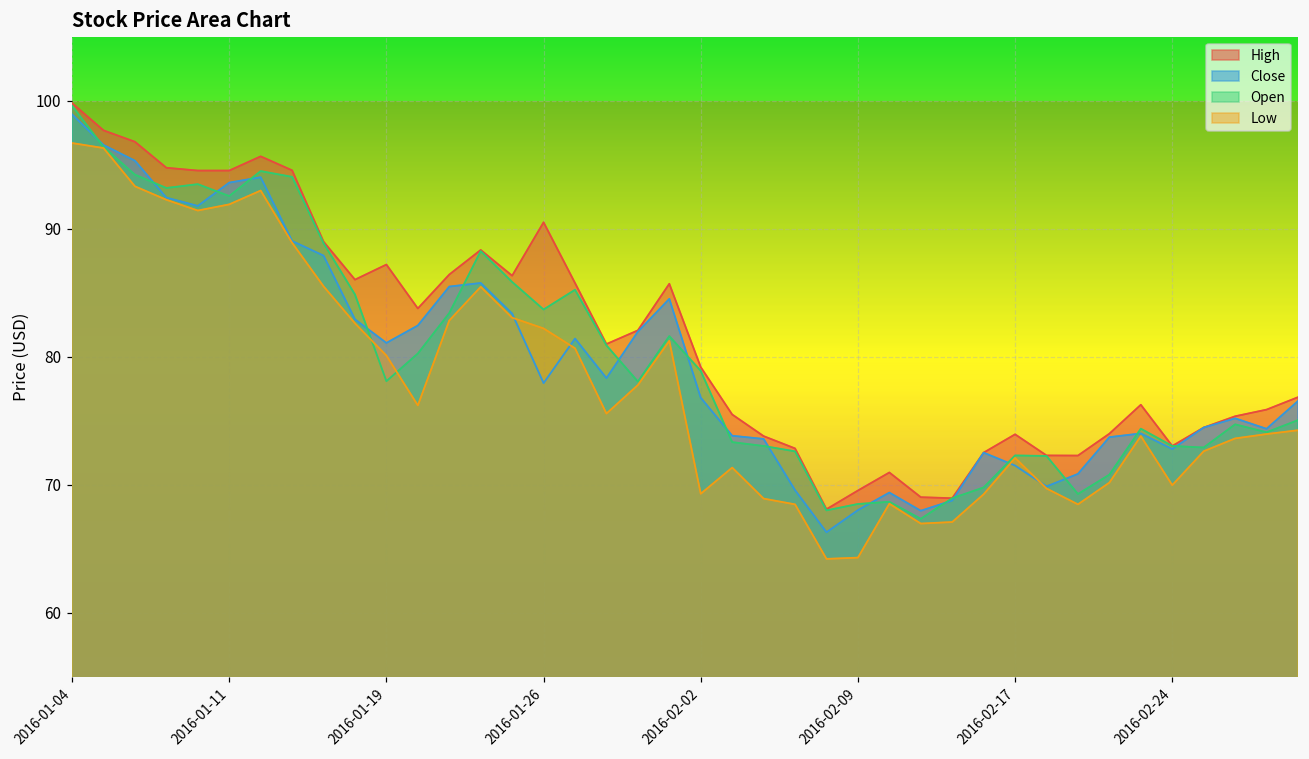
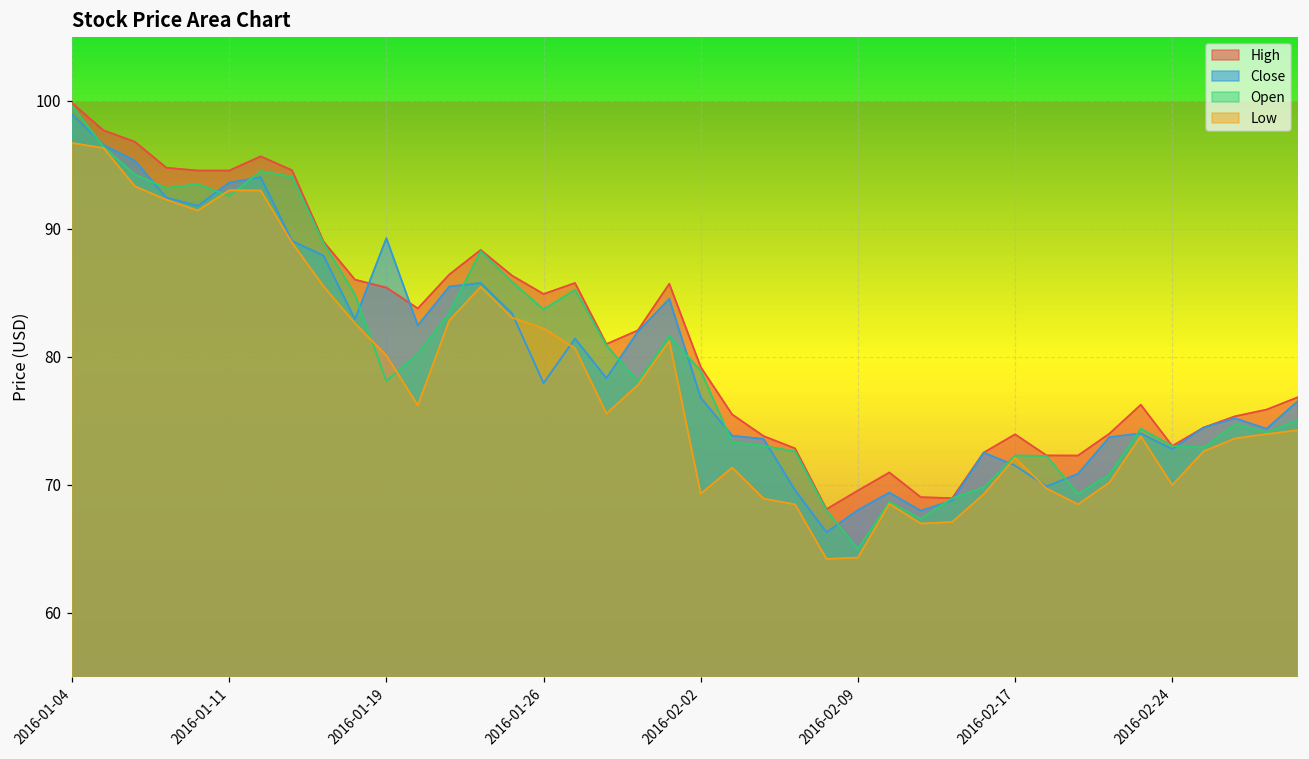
  {
    "High": {
      "2016-01-11": 94.5,
-     "2016-01-19": 87.2,
-     "2016-01-26": 90.5,
+     "2016-01-19": 85.4,
+     "2016-01-26": 84.9,
      "2016-02-02": 79.2,
      "2016-02-09": 69.6,
      "2016-02-17": 73.9
    },
    "Close": {
      "2016-01-04": 98.9,
      "2016-01-11": 93.6,
-     "2016-01-19": 81.1,
+     "2016-01-19": 89.3,
      "2016-01-26": 77.9,
      "2016-02-02": 76.8,
      "2016-02-09": 68.0,
      "2016-02-17": 71.5,
      "2016-02-24": 72.8
    },
    "Open": {
      "2016-01-11": 92.6,
      "2016-01-19": 78.1,
      "2016-01-26": 83.7,
      "2016-02-02": 78.9,
-     "2016-02-09": 68.5
+     "2016-02-09": 65.0
    },
    "Low": {
      "2016-01-04": 96.7,
-     "2016-01-11": 91.9,
+     "2016-01-11": 93.0,
      "2016-01-19": 80.1,
      "2016-01-26": 82.2,
      "2016-02-02": 69.3,
      "2016-02-09": 64.3,
      "2016-02-24": 70.0
    }
  }
